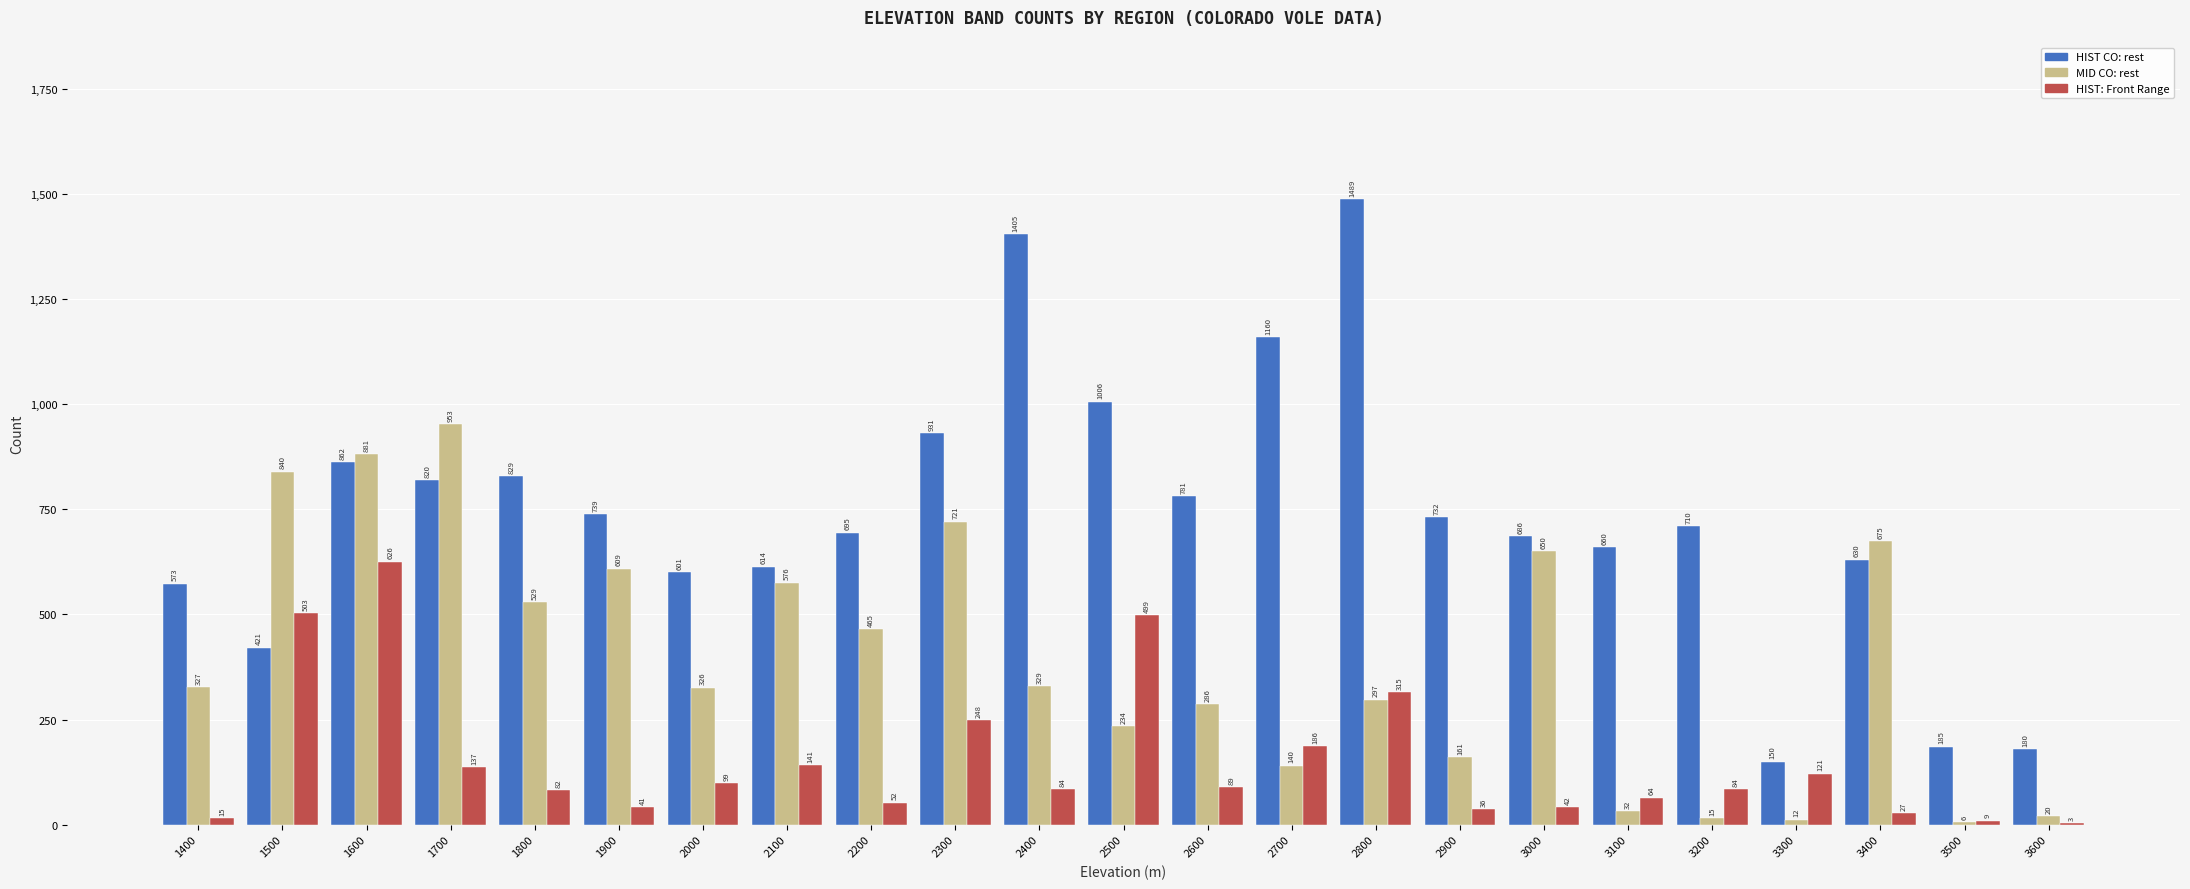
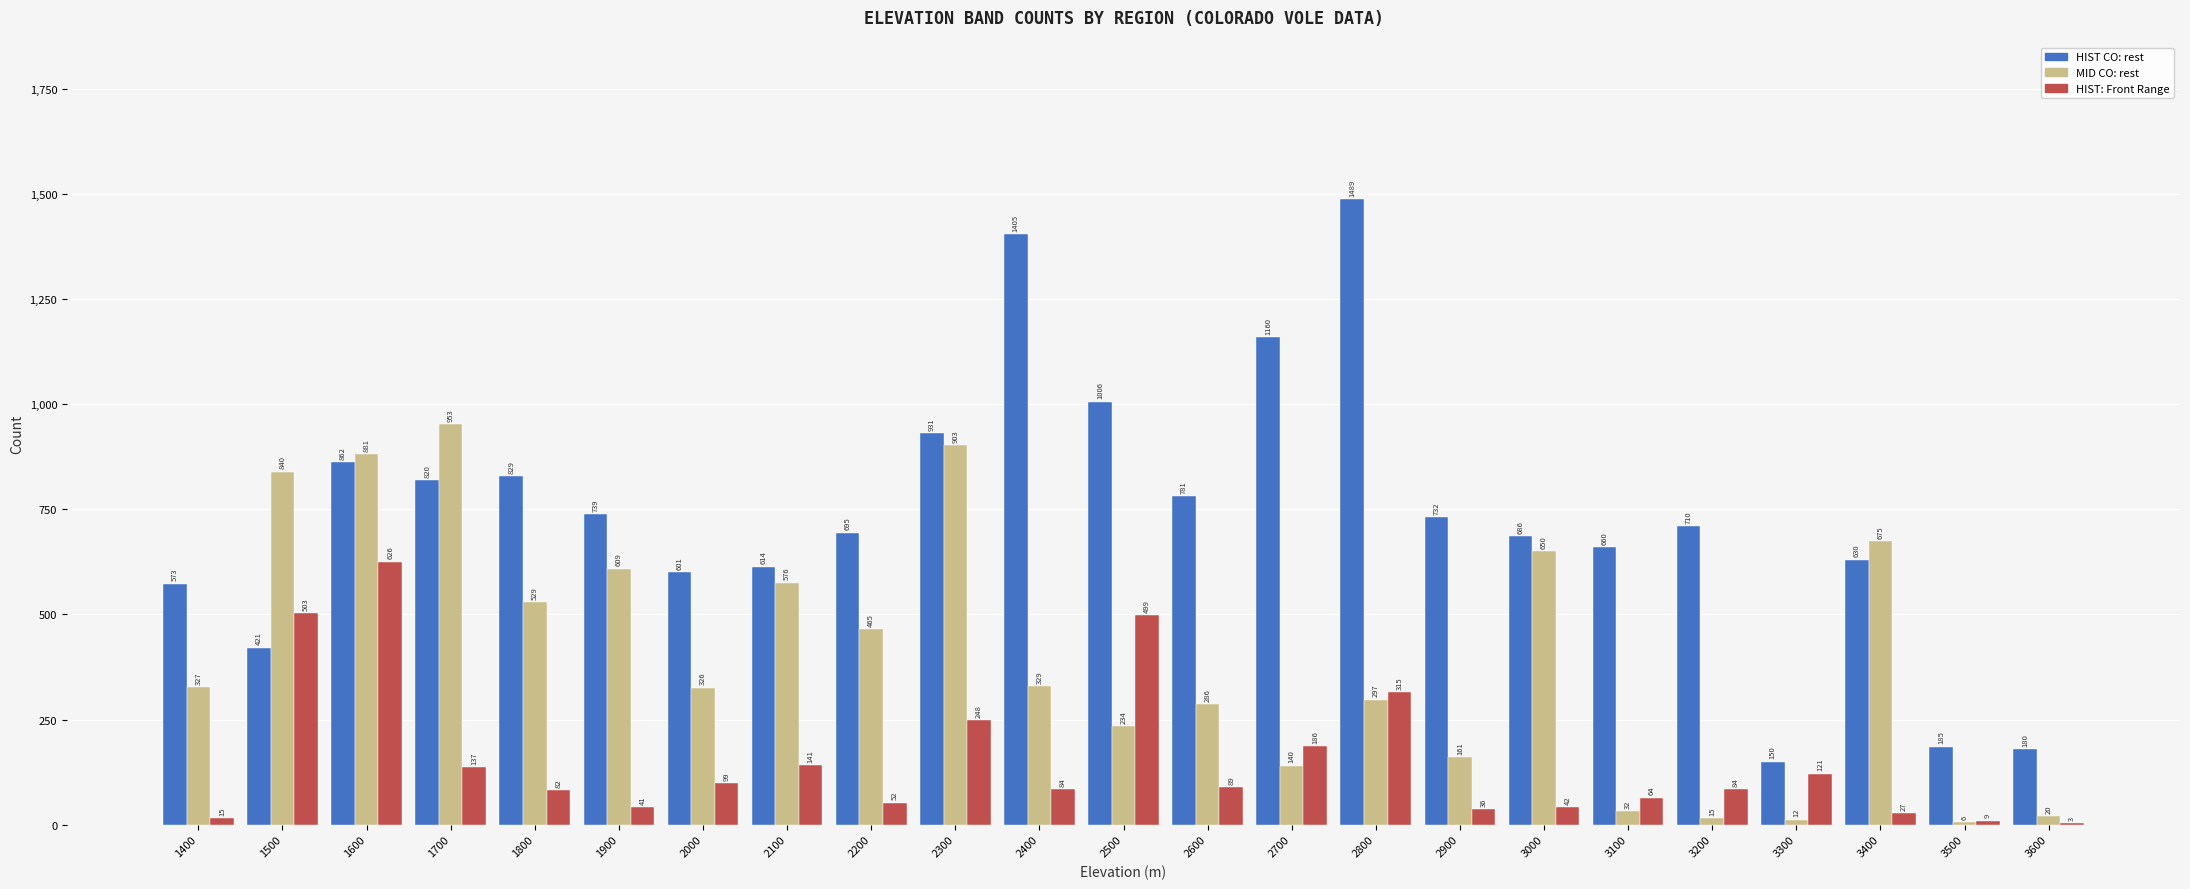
  {
    "HIST CO: rest": {
      "1400": 573,
      "1500": 421,
      "1600": 862,
      "1700": 820,
      "1800": 829,
      "1900": 739,
      "2000": 601,
      "2100": 614,
      "2200": 695,
      "2300": 931,
      "2400": 1405,
      "2500": 1006,
      "2600": 781,
      "2700": 1160,
      "2800": 1489,
      "2900": 732,
      "3000": 686,
      "3100": 660,
      "3200": 710,
      "3300": 150,
      "3400": 630,
      "3500": 185,
      "3600": 180
    },
    "MID CO: rest": {
      "1400": 327,
      "1500": 840,
      "1600": 881,
      "1700": 953,
      "1800": 529,
      "1900": 609,
      "2000": 326,
      "2100": 576,
      "2200": 465,
-     "2300": 721,
+     "2300": 903,
      "2400": 329,
      "2500": 234,
      "2600": 286,
      "2700": 140,
      "2800": 297,
      "2900": 161,
      "3000": 650,
      "3100": 32,
      "3200": 15,
      "3300": 12,
      "3400": 675,
      "3500": 6,
      "3600": 20
    },
    "HIST: Front Range": {
      "1400": 15,
      "1500": 503,
      "1600": 626,
      "1700": 137,
      "1800": 82,
      "1900": 41,
      "2000": 99,
      "2100": 141,
      "2200": 52,
      "2300": 248,
      "2400": 84,
      "2500": 499,
      "2600": 89,
      "2700": 186,
      "2800": 315,
      "2900": 36,
      "3000": 42,
      "3100": 64,
      "3200": 84,
      "3300": 121,
      "3400": 27,
      "3500": 9,
      "3600": 3
    }
  }
